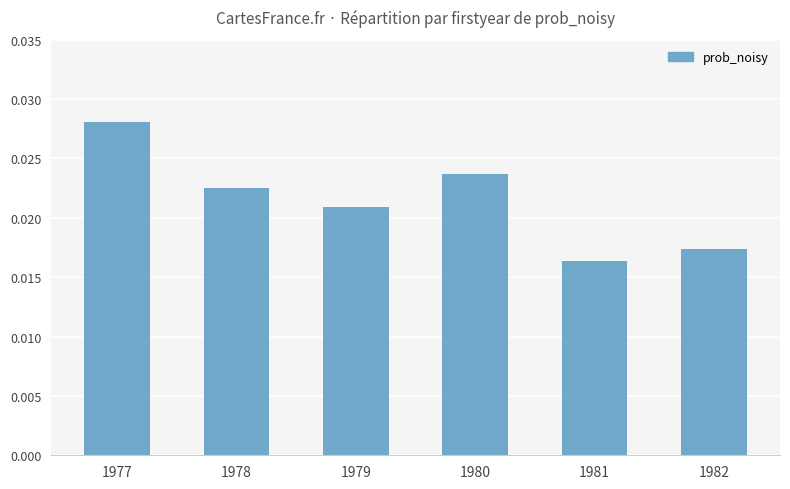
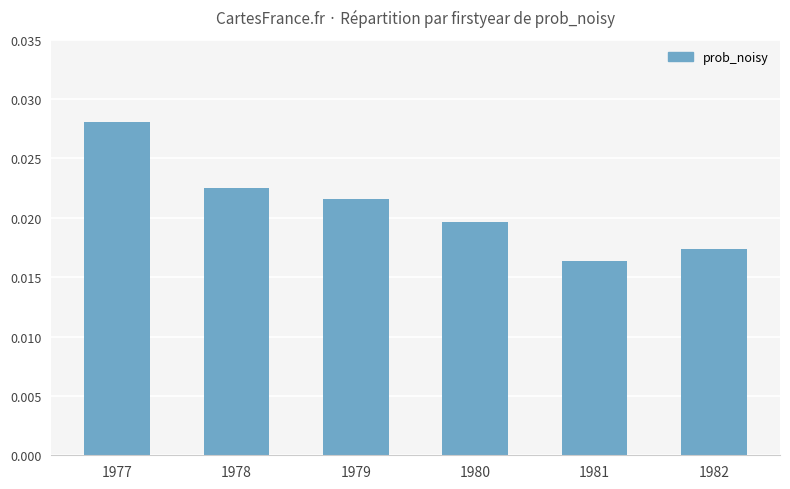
  {
    "1977": 0.0281,
    "1978": 0.0225,
-   "1979": 0.0209,
-   "1980": 0.0237,
+   "1979": 0.0216,
+   "1980": 0.0196,
    "1981": 0.0164,
    "1982": 0.0174
  }
